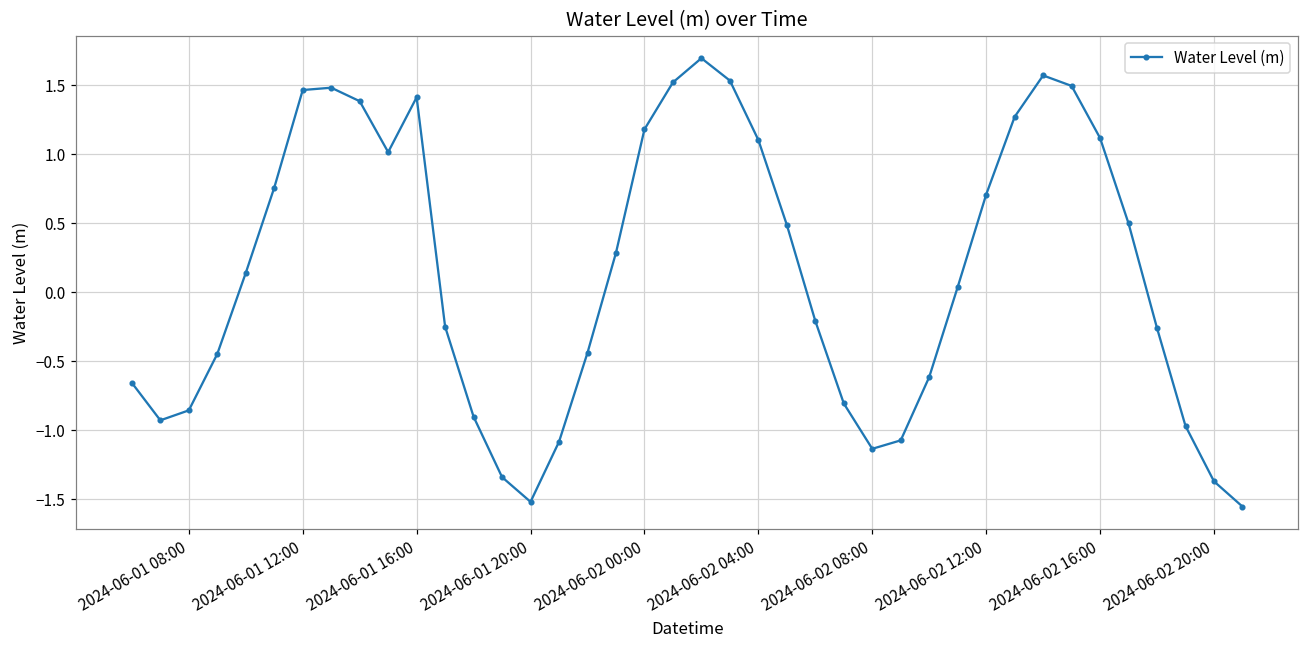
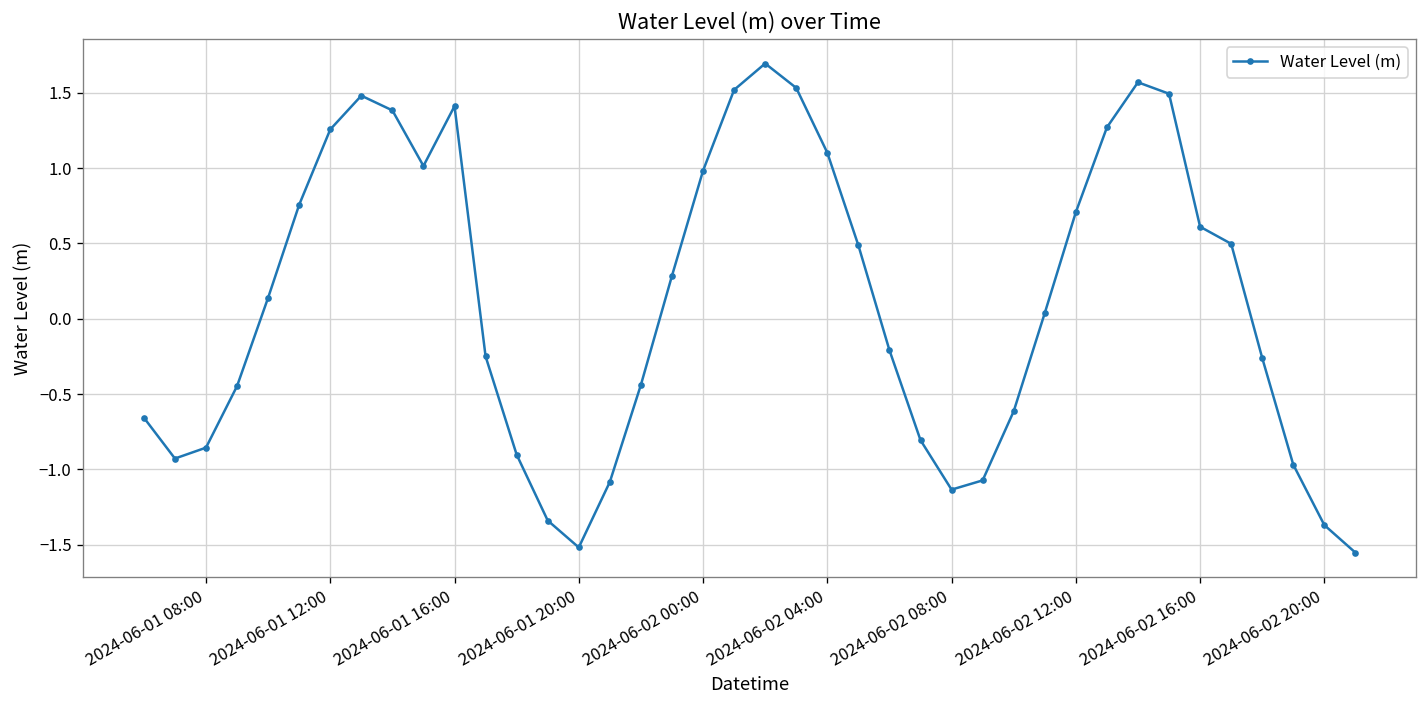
  {
    "2024-06-01 08:00": -0.86,
-   "2024-06-01 12:00": 1.46,
+   "2024-06-01 12:00": 1.26,
    "2024-06-01 16:00": 1.41,
    "2024-06-01 20:00": -1.52,
-   "2024-06-02 00:00": 1.18,
+   "2024-06-02 00:00": 0.98,
    "2024-06-02 04:00": 1.10,
    "2024-06-02 08:00": -1.13,
    "2024-06-02 12:00": 0.71,
-   "2024-06-02 16:00": 1.12,
+   "2024-06-02 16:00": 0.61,
    "2024-06-02 20:00": -1.37
  }
